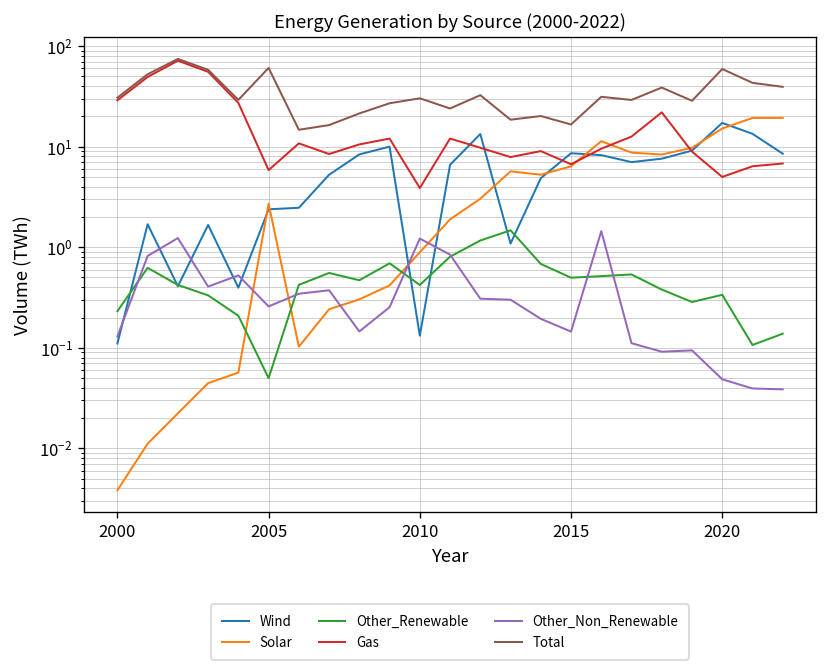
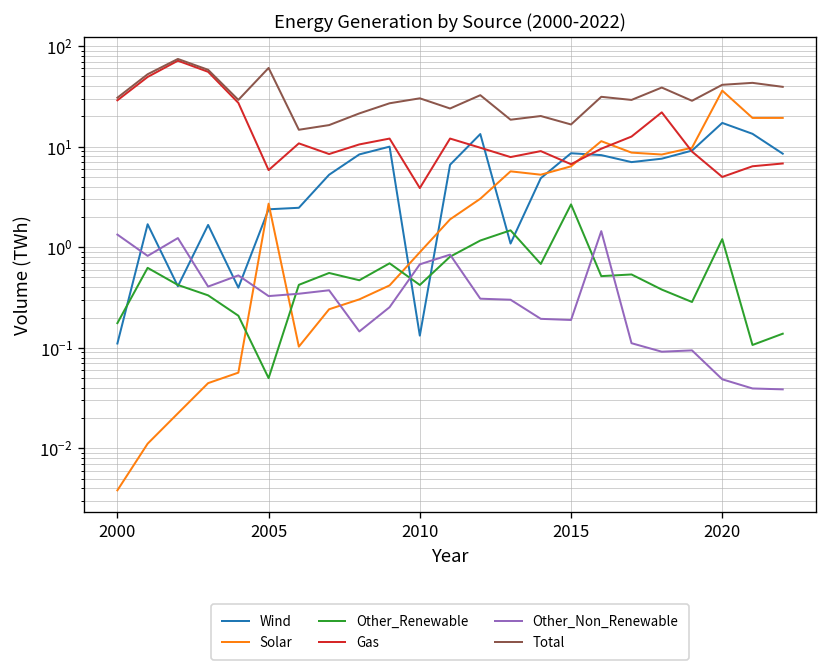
  {
    "Wind": {
      "2000": 0.11,
      "2005": 2.4,
      "2010": 0.13,
      "2015": 9,
      "2020": 17
    },
    "Solar": {
      "2000": 0.004,
      "2005": 2.7,
      "2010": 0.9,
-     "2020": 15
+     "2020": 36
    },
    "Other_Renewable": {
-     "2000": 0.23,
+     "2000": 0.18,
      "2005": 0.05,
      "2010": 0.4,
-     "2015": 0.5,
-     "2020": 0.34
+     "2015": 2.7,
+     "2020": 1.2
    },
    "Gas": {
      "2005": 6,
      "2010": 4,
      "2020": 5
    },
    "Other_Non_Renewable": {
-     "2000": 0.13,
-     "2005": 0.26,
-     "2010": 1.2,
-     "2015": 0.14,
+     "2000": 1.3,
+     "2005": 0.33,
+     "2010": 0.7,
+     "2015": 0.19,
      "2020": 0.05
    },
    "Total": {
      "2005": 60,
      "2010": 30,
      "2015": 17,
-     "2020": 60
+     "2020": 40
    }
  }
